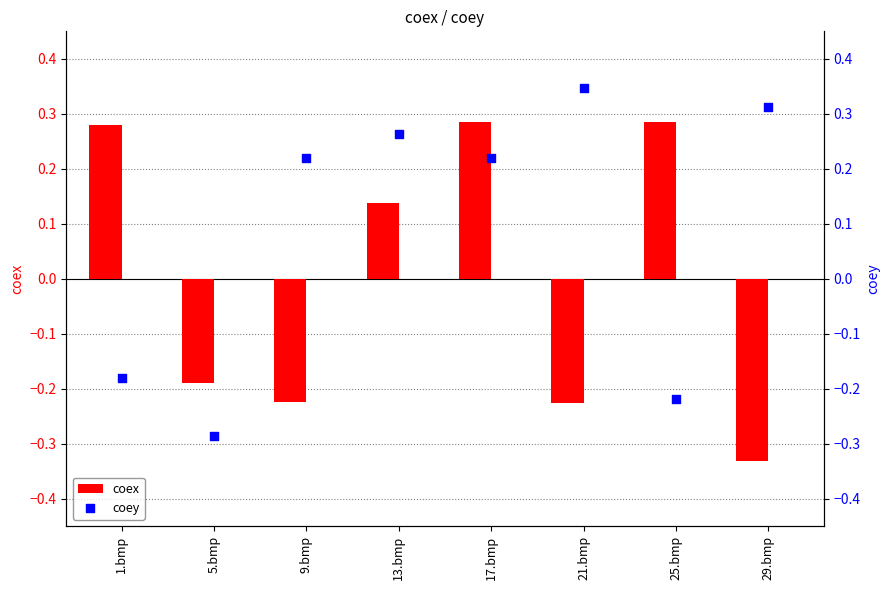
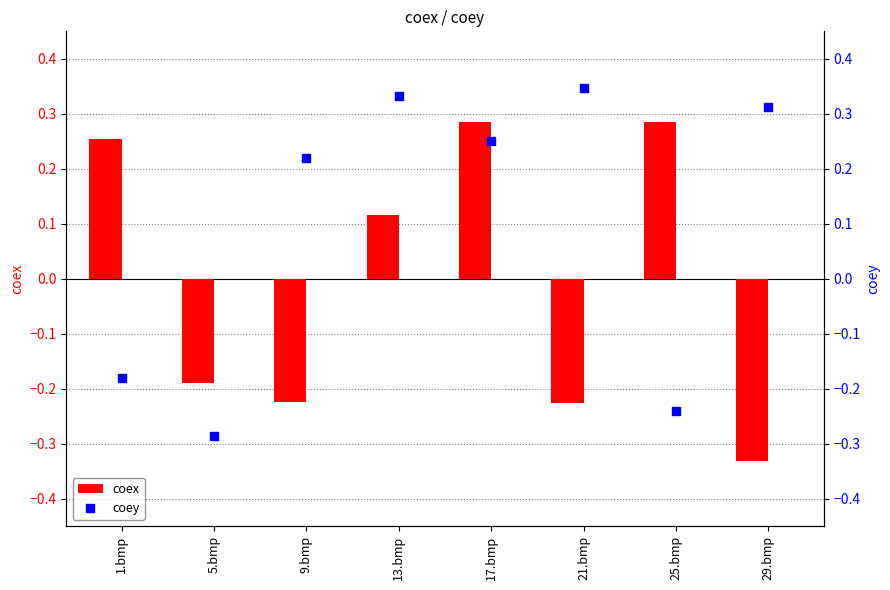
  {
    "coex": {
-     "1.bmp": 0.28,
+     "1.bmp": 0.25,
      "5.bmp": -0.19,
      "9.bmp": -0.22,
-     "13.bmp": 0.14,
+     "13.bmp": 0.12,
      "17.bmp": 0.29,
      "21.bmp": -0.23,
      "25.bmp": 0.29,
      "29.bmp": -0.33
    },
    "coey": {
-     "13.bmp": 0.26,
-     "17.bmp": 0.22,
-     "25.bmp": -0.22
+     "13.bmp": 0.33,
+     "17.bmp": 0.25,
+     "25.bmp": -0.24
    }
  }
